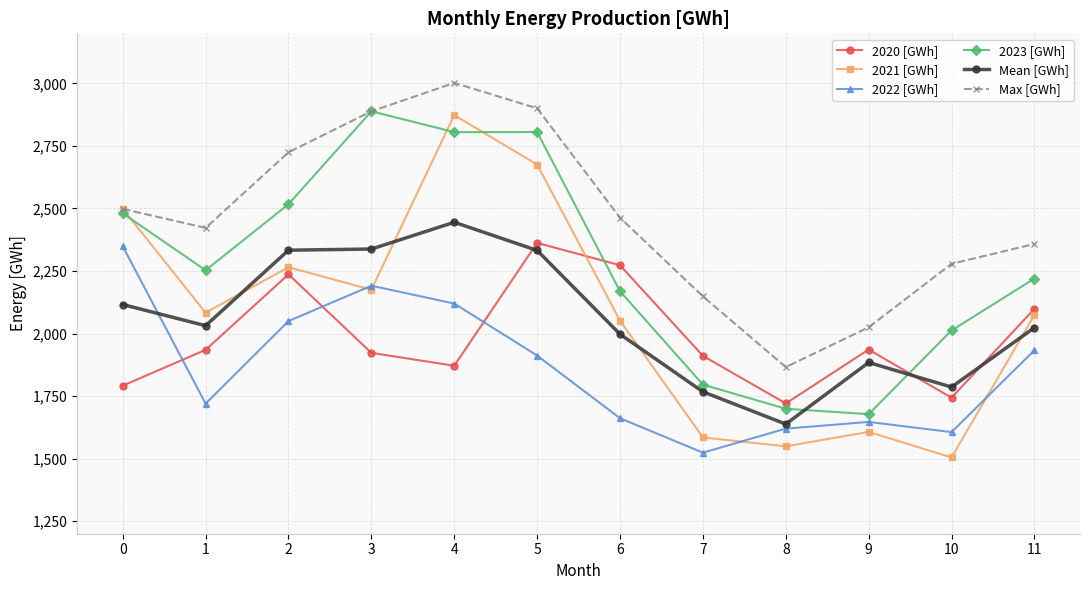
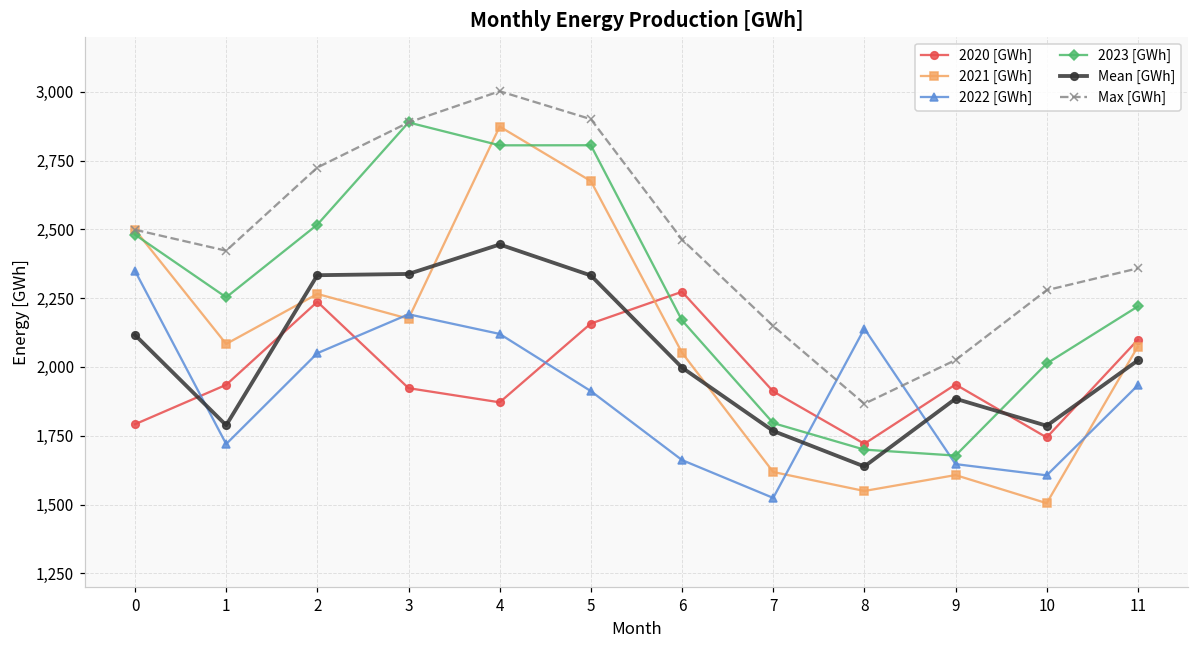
  {
    "2020 [GWh]": {
      "0": "1,790",
      "1": "1,930",
      "2": "2,240",
      "3": "1,920",
      "4": "1,870",
-     "5": "2,360",
+     "5": "2,160",
      "6": "2,270",
      "7": "1,910",
      "8": "1,720",
      "9": "1,940",
      "10": "1,740",
      "11": "2,100"
    },
    "2021 [GWh]": {
      "1": "2,080",
      "2": "2,270",
      "3": "2,180",
      "4": "2,870",
      "5": "2,680",
      "6": "2,050",
-     "7": "1,580",
+     "7": "1,620",
      "8": "1,550",
      "9": "1,610",
      "10": "1,500",
      "11": "2,070"
    },
    "2022 [GWh]": {
      "0": "2,350",
      "1": "1,720",
      "2": "2,050",
      "3": "2,190",
      "4": "2,120",
      "5": "1,910",
      "6": "1,660",
      "7": "1,520",
-     "8": "1,620",
+     "8": "2,140",
      "9": "1,650",
      "10": "1,610",
      "11": "1,930"
    },
    "2023 [GWh]": {
      "0": "2,480",
      "1": "2,250",
      "2": "2,520",
      "4": "2,810",
      "5": "2,810",
      "6": "2,170",
      "7": "1,800",
      "8": "1,700",
      "9": "1,680",
      "10": "2,010",
      "11": "2,220"
    },
    "Mean [GWh]": {
      "0": "2,120",
-     "1": "2,030",
+     "1": "1,790",
      "2": "2,330",
      "3": "2,340",
      "4": "2,440",
      "5": "2,330",
      "6": "2,000",
      "7": "1,770",
      "8": "1,640",
      "9": "1,880",
      "10": "1,790",
      "11": "2,020"
    },
    "Max [GWh]": {
      "1": "2,420",
      "2": "2,720",
      "4": "3,000",
      "5": "2,900",
      "6": "2,460",
      "7": "2,150",
      "8": "1,870",
      "9": "2,020",
      "10": "2,280",
      "11": "2,360"
    }
  }
